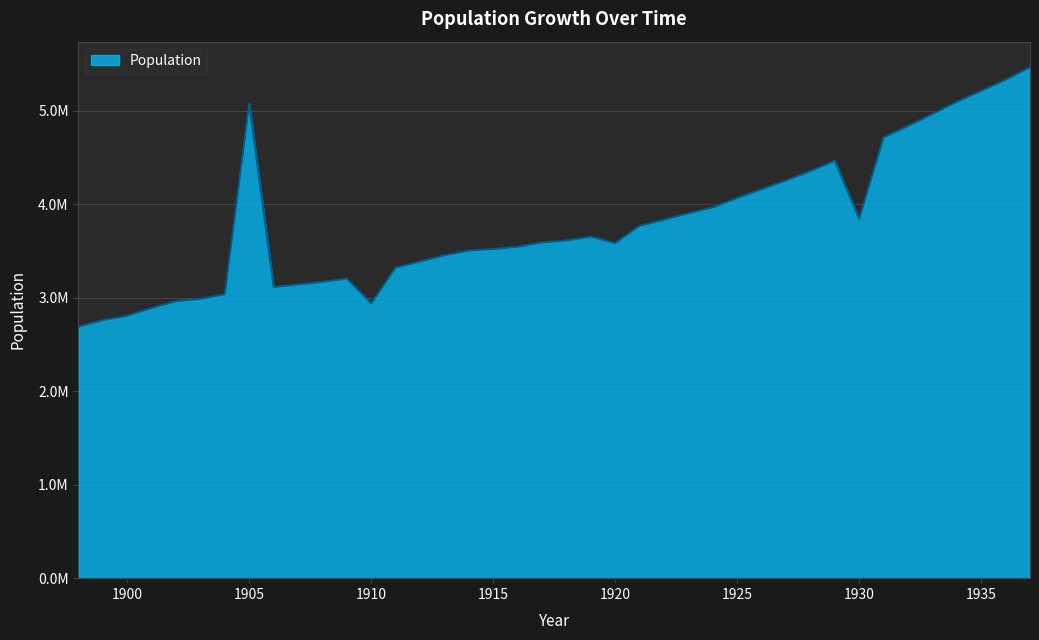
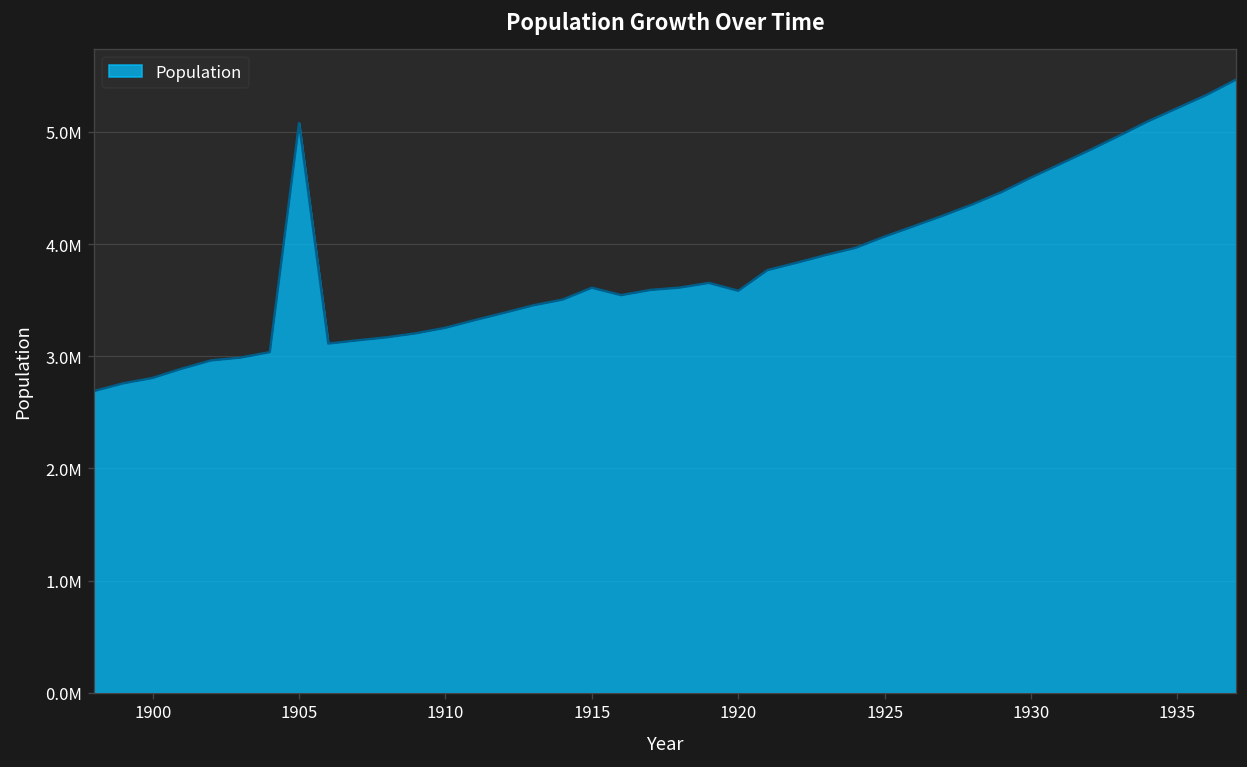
  {
    "1900": 2800000,
    "1905": 5100000,
-   "1910": 2900000,
-   "1915": 3500000,
+   "1910": 3300000,
+   "1915": 3600000,
    "1920": 3600000,
    "1925": 4100000,
-   "1930": 3800000,
+   "1930": 4600000,
    "1935": 5200000
  }
